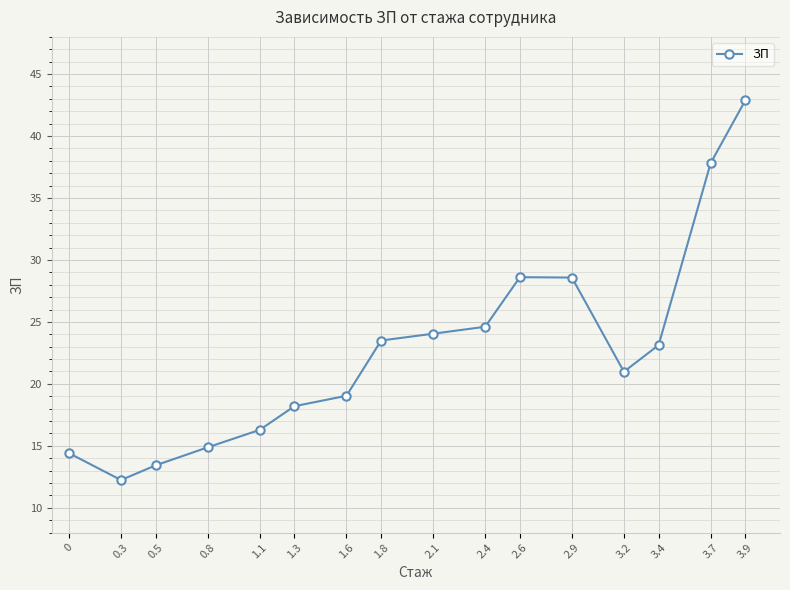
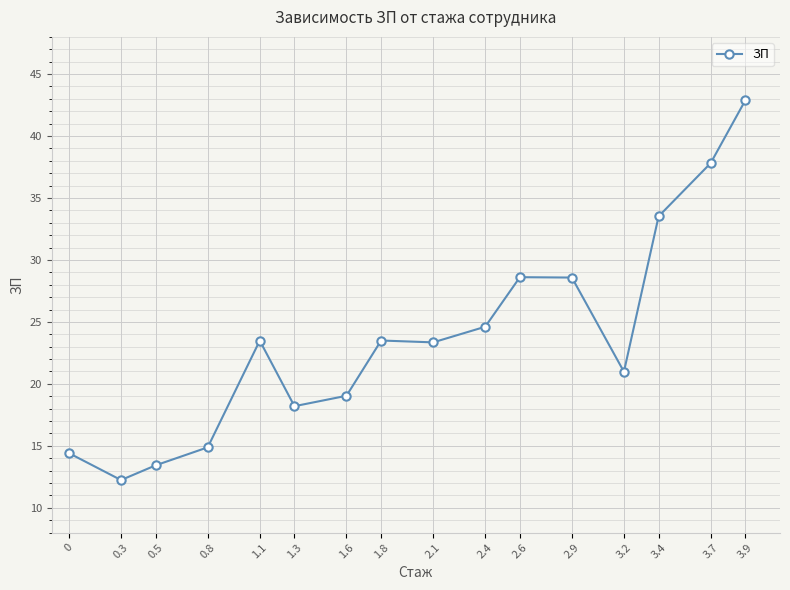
  {
    "0": 14.4,
    "0.3": 12.2,
    "0.5": 13.4,
    "0.8": 14.9,
-   "1.1": 16.3,
+   "1.1": 23.5,
    "1.3": 18.2,
    "1.6": 19.0,
    "1.8": 23.5,
-   "2.1": 24.1,
+   "2.1": 23.4,
    "2.4": 24.6,
    "2.6": 28.6,
    "2.9": 28.6,
    "3.2": 21.0,
-   "3.4": 23.1,
+   "3.4": 33.5,
    "3.7": 37.8,
    "3.9": 42.9
  }
